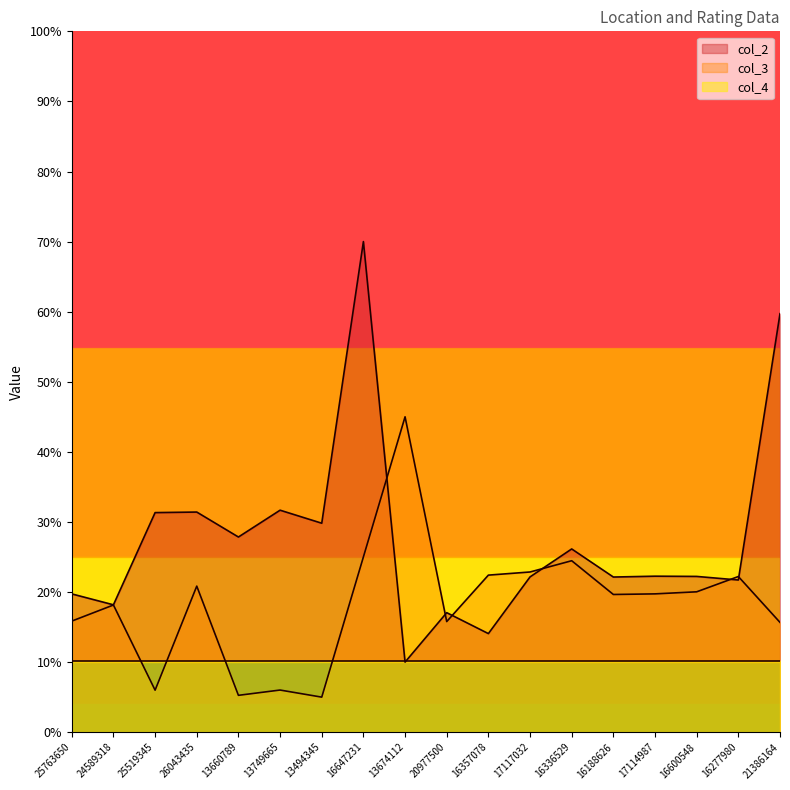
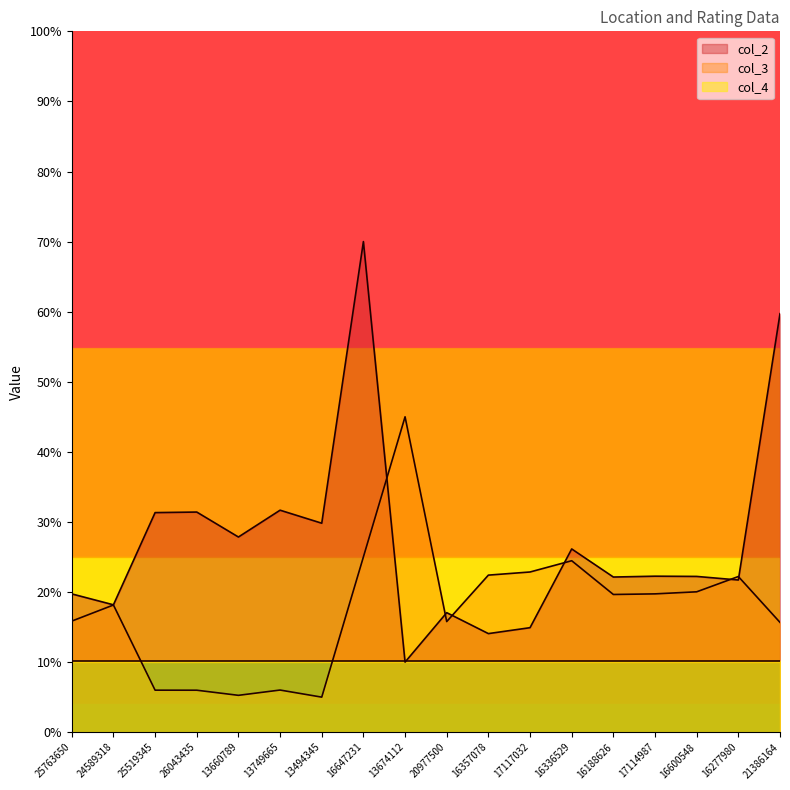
  {
    "col_2": {
      "25763650": "20%",
      "25519345": "31%",
      "26043435": "31%",
      "13660789": "28%",
      "13749665": "32%",
      "13494345": "30%",
      "16647231": "70%",
      "20977500": "17%",
      "16357078": "14%",
-     "17117032": "22%",
+     "17117032": "15%",
      "16336529": "26%",
      "16188626": "22%",
      "17114987": "22%",
      "16600548": "22%",
      "16277980": "22%",
      "21386164": "60%"
    },
    "col_3": {
      "25763650": "16%",
      "25519345": "6%",
-     "26043435": "21%",
+     "26043435": "6%",
      "13660789": "5%",
      "13749665": "6%",
      "13494345": "5%",
      "16647231": "25%",
      "13674112": "45%",
      "20977500": "16%",
      "16357078": "22%",
      "17117032": "23%",
      "16336529": "24%",
      "16188626": "20%",
      "17114987": "20%",
      "16600548": "20%",
      "16277980": "22%",
      "21386164": "16%"
    },
    "col_4": {
      "25763650": "10%",
      "24589318": "10%",
      "25519345": "10%",
      "26043435": "10%",
      "13660789": "10%",
      "13749665": "10%",
      "13494345": "10%",
      "16647231": "10%",
      "20977500": "10%",
      "16357078": "10%",
      "17117032": "10%",
      "16336529": "10%",
      "16188626": "10%",
      "17114987": "10%",
      "16600548": "10%",
      "16277980": "10%",
      "21386164": "10%"
    }
  }
